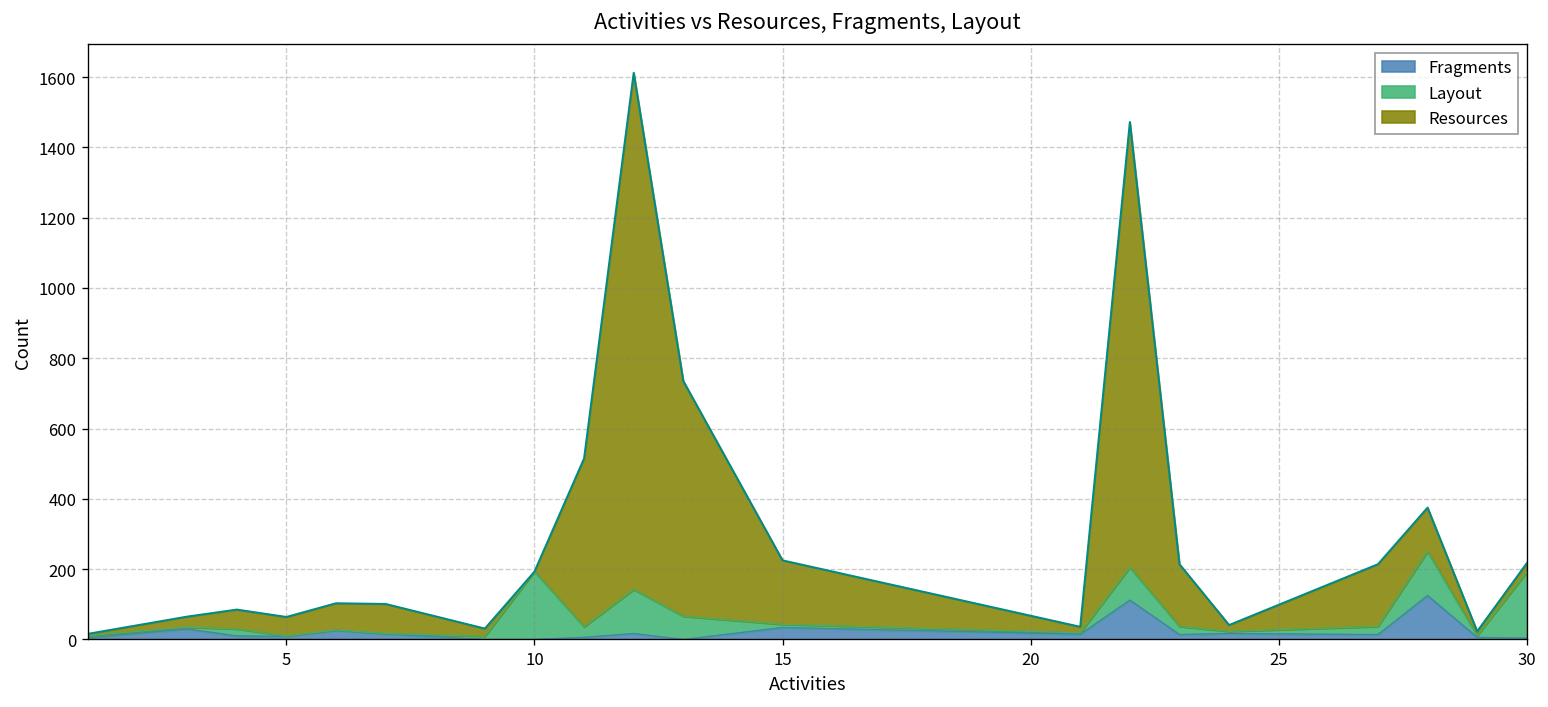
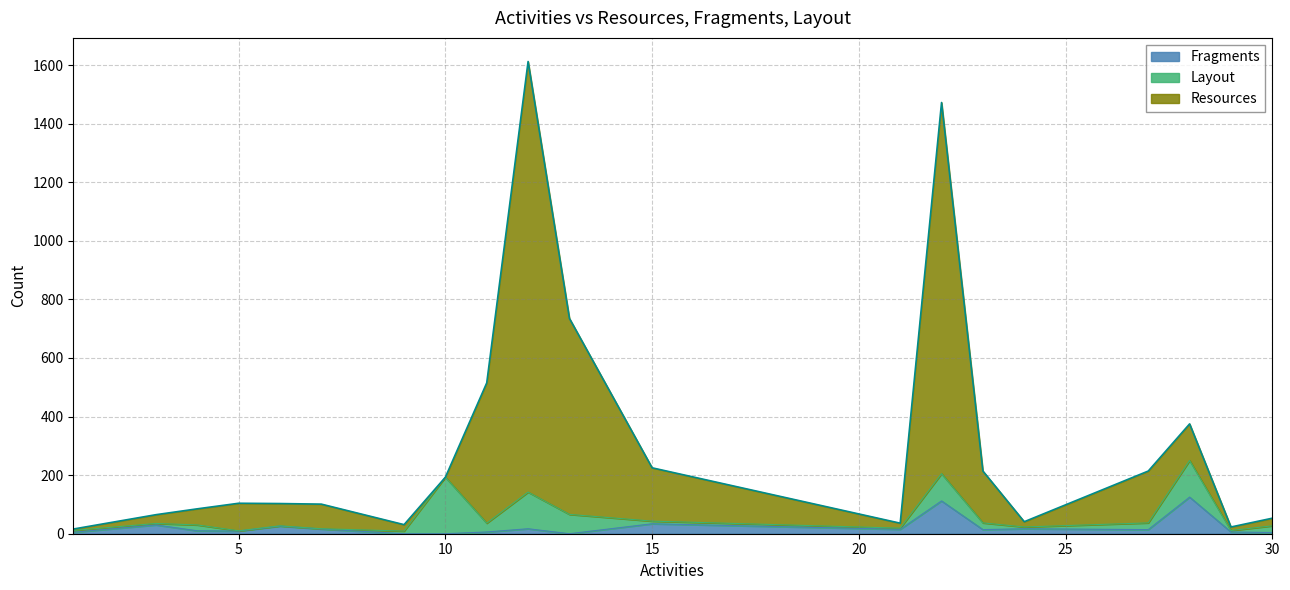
  {
    "Fragments": {
      "10": 0,
      "15": 30,
      "30": 0
    },
    "Layout": {
      "15": 10,
-     "30": 190
+     "30": 20
    },
    "Resources": {
-     "5": 50,
+     "5": 90,
      "15": 180,
      "30": 30
    }
  }
